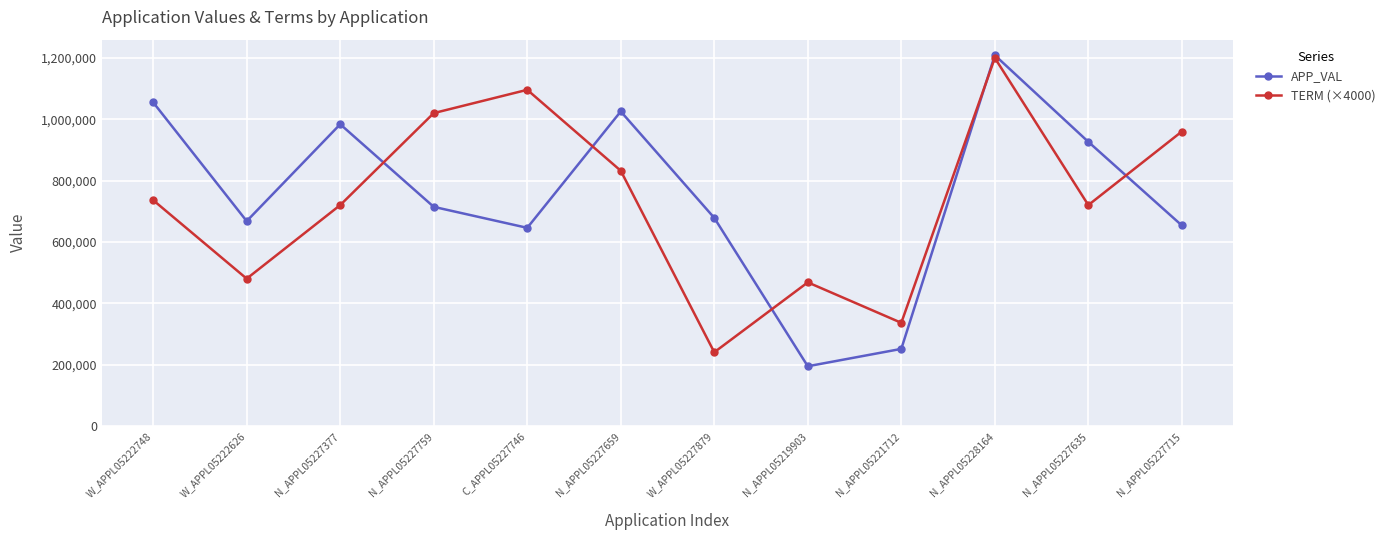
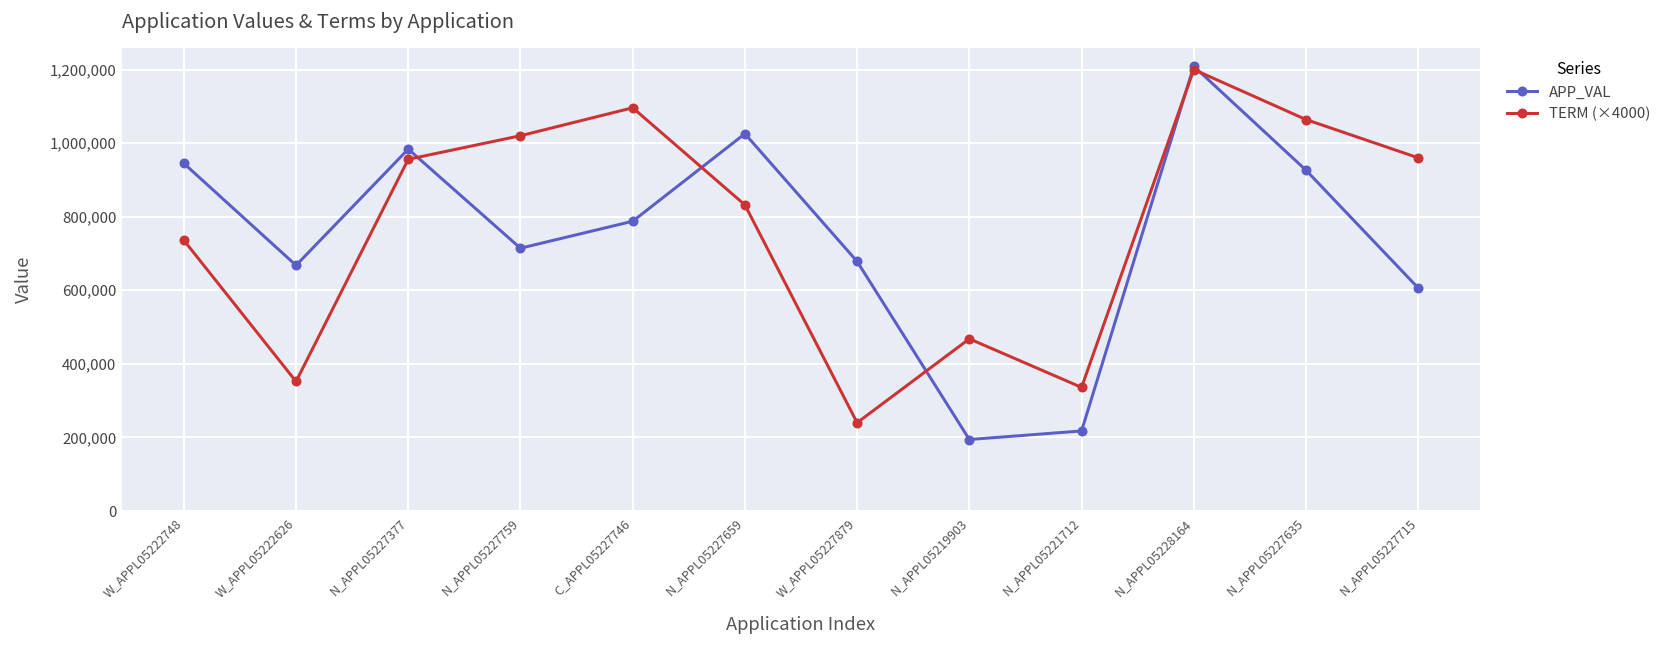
  {
    "APP_VAL": {
-     "W_APPL05222748": "1,060,000",
+     "W_APPL05222748": "940,000",
      "W_APPL05222626": "670,000",
      "N_APPL05227377": "980,000",
      "N_APPL05227759": "710,000",
-     "C_APPL05227746": "650,000",
+     "C_APPL05227746": "790,000",
      "N_APPL05227659": "1,030,000",
      "W_APPL05227879": "680,000",
      "N_APPL05219903": "190,000",
-     "N_APPL05221712": "250,000",
+     "N_APPL05221712": "220,000",
      "N_APPL05228164": "1,210,000",
      "N_APPL05227635": "930,000",
-     "N_APPL05227715": "650,000"
+     "N_APPL05227715": "610,000"
    },
    "TERM (×4000)": {
      "W_APPL05222748": "740,000",
-     "W_APPL05222626": "480,000",
-     "N_APPL05227377": "720,000",
+     "W_APPL05222626": "350,000",
+     "N_APPL05227377": "960,000",
      "N_APPL05227759": "1,020,000",
      "C_APPL05227746": "1,100,000",
      "N_APPL05227659": "830,000",
      "W_APPL05227879": "240,000",
      "N_APPL05219903": "470,000",
      "N_APPL05221712": "340,000",
      "N_APPL05228164": "1,200,000",
-     "N_APPL05227635": "720,000",
+     "N_APPL05227635": "1,060,000",
      "N_APPL05227715": "960,000"
    }
  }
